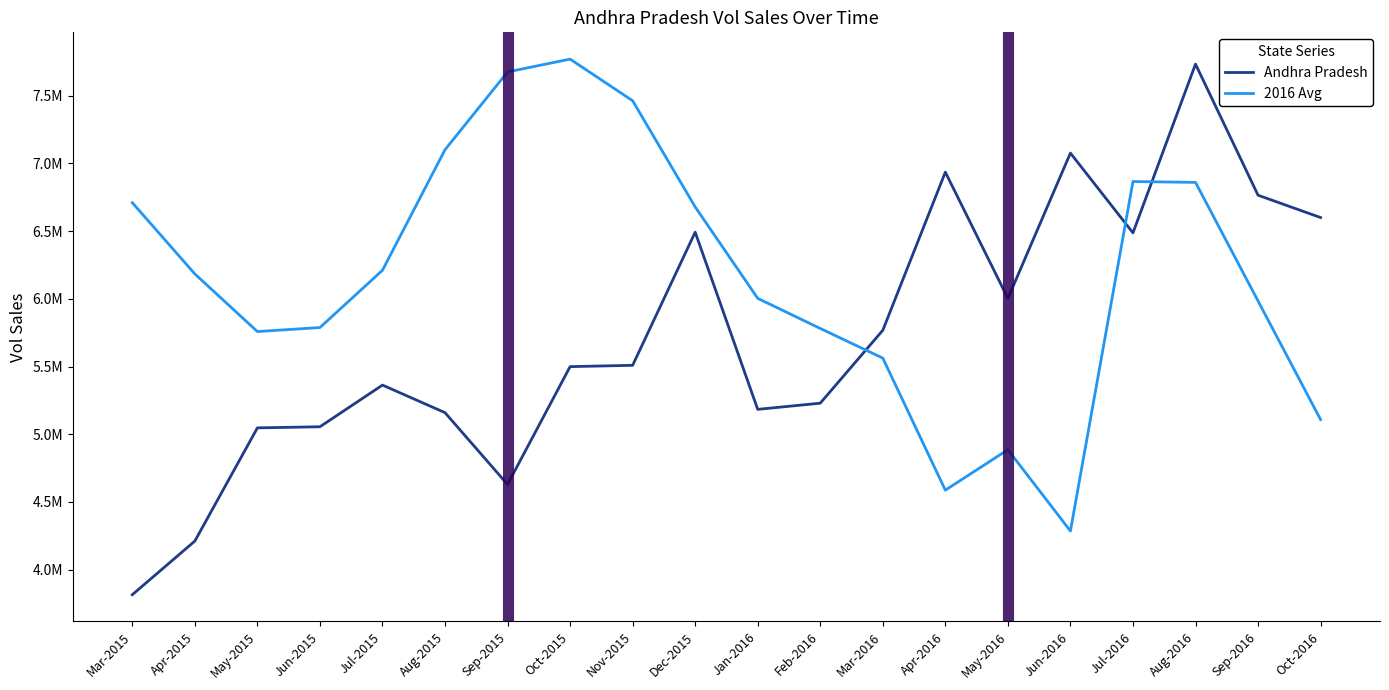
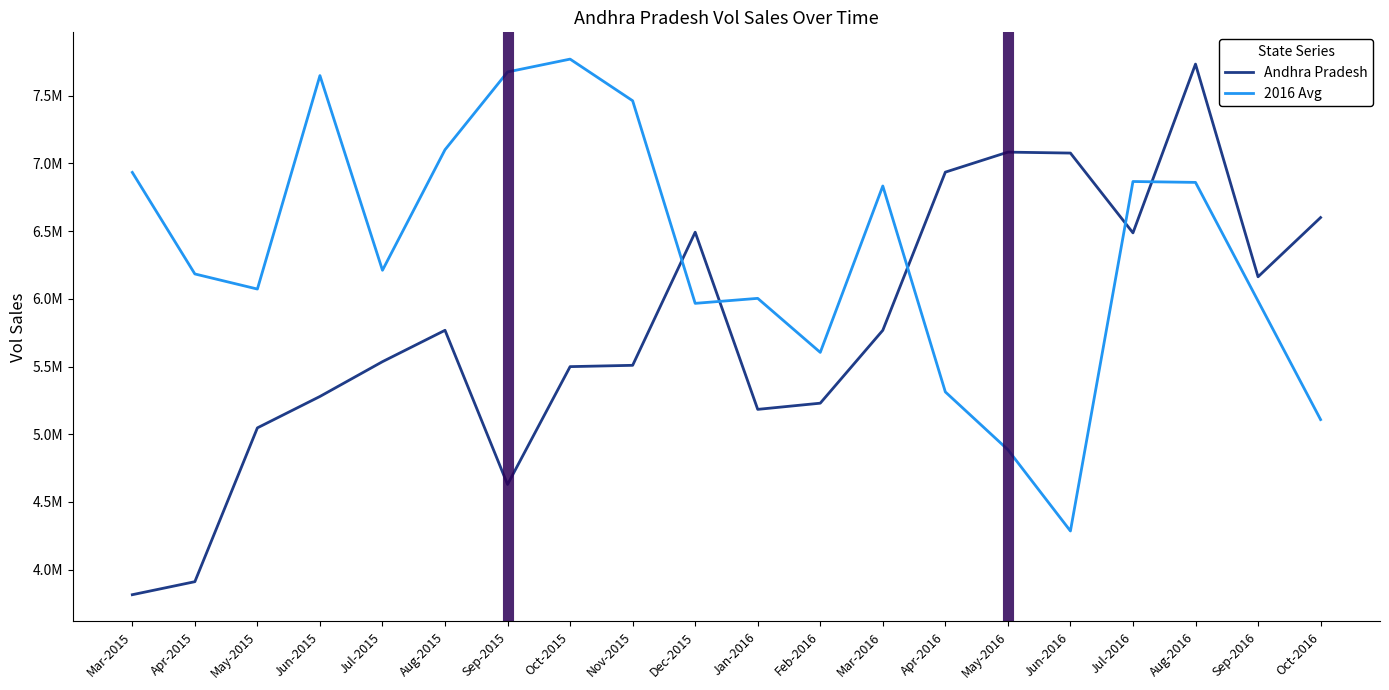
  {
    "Andhra Pradesh": {
      "Mar-2015": 3820000,
-     "Apr-2015": 4210000,
+     "Apr-2015": 3910000,
      "May-2015": 5050000,
-     "Jun-2015": 5060000,
-     "Jul-2015": 5360000,
-     "Aug-2015": 5160000,
+     "Jun-2015": 5280000,
+     "Jul-2015": 5540000,
+     "Aug-2015": 5770000,
      "Sep-2015": 4630000,
      "Oct-2015": 5500000,
      "Nov-2015": 5510000,
      "Dec-2015": 6490000,
      "Jan-2016": 5180000,
      "Feb-2016": 5230000,
      "Mar-2016": 5770000,
      "Apr-2016": 6940000,
-     "May-2016": 6000000,
+     "May-2016": 7080000,
      "Jun-2016": 7080000,
      "Jul-2016": 6490000,
      "Aug-2016": 7730000,
-     "Sep-2016": 6770000,
+     "Sep-2016": 6160000,
      "Oct-2016": 6600000
    },
    "2016 Avg": {
-     "Mar-2015": 6710000,
+     "Mar-2015": 6930000,
      "Apr-2015": 6180000,
-     "May-2015": 5760000,
-     "Jun-2015": 5790000,
+     "May-2015": 6070000,
+     "Jun-2015": 7650000,
      "Jul-2015": 6210000,
      "Aug-2015": 7100000,
      "Sep-2015": 7680000,
      "Oct-2015": 7770000,
      "Nov-2015": 7460000,
-     "Dec-2015": 6680000,
+     "Dec-2015": 5970000,
      "Jan-2016": 6000000,
-     "Feb-2016": 5780000,
-     "Mar-2016": 5560000,
-     "Apr-2016": 4590000,
+     "Feb-2016": 5600000,
+     "Mar-2016": 6830000,
+     "Apr-2016": 5310000,
      "May-2016": 4890000,
      "Jun-2016": 4290000,
      "Jul-2016": 6870000,
      "Aug-2016": 6860000,
      "Sep-2016": 5980000,
      "Oct-2016": 5110000
    }
  }
